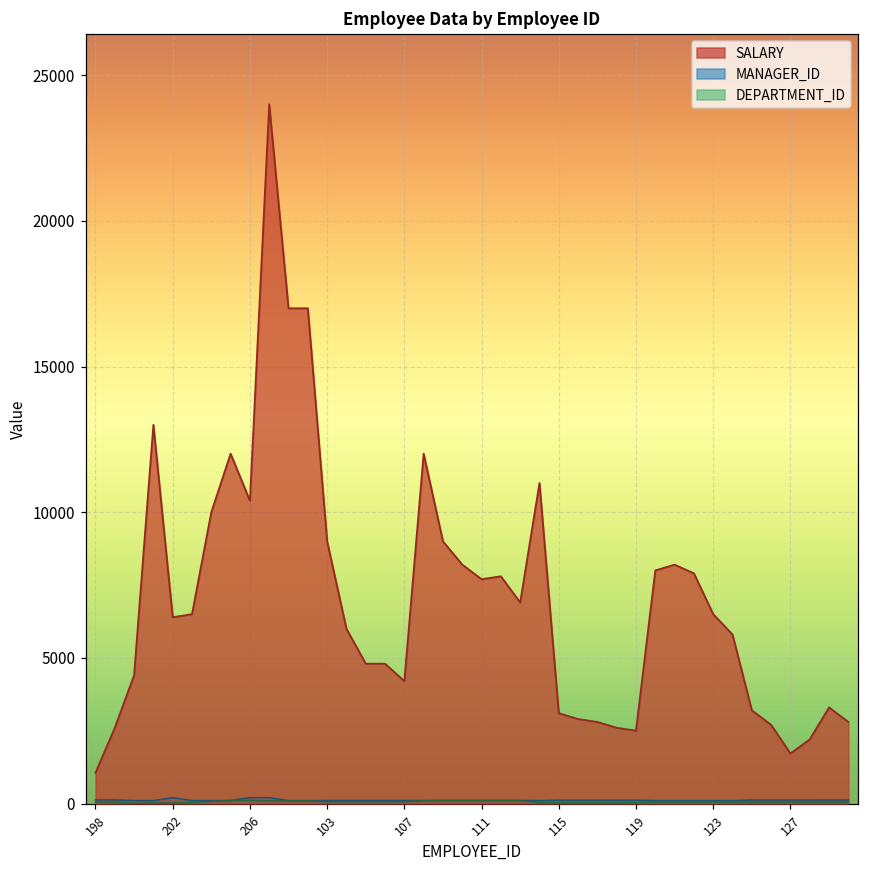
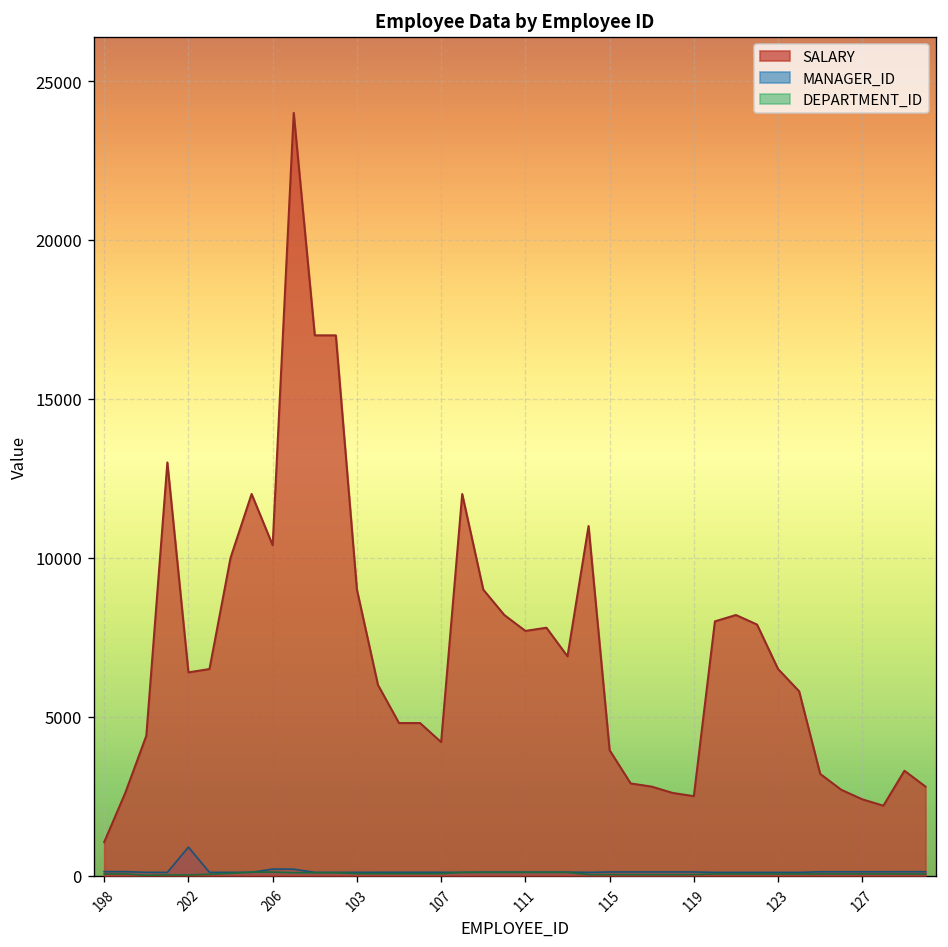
  {
    "SALARY": {
      "198": 1100,
      "202": 6400,
      "206": 10400,
      "103": 9000,
      "107": 4200,
      "111": 7700,
-     "115": 3100,
+     "115": 3900,
      "119": 2500,
      "123": 6500,
-     "127": 1700
+     "127": 2400
    },
    "MANAGER_ID": {
-     "202": 200
+     "202": 900
    },
    "DEPARTMENT_ID": {
      "202": 0
    }
  }
